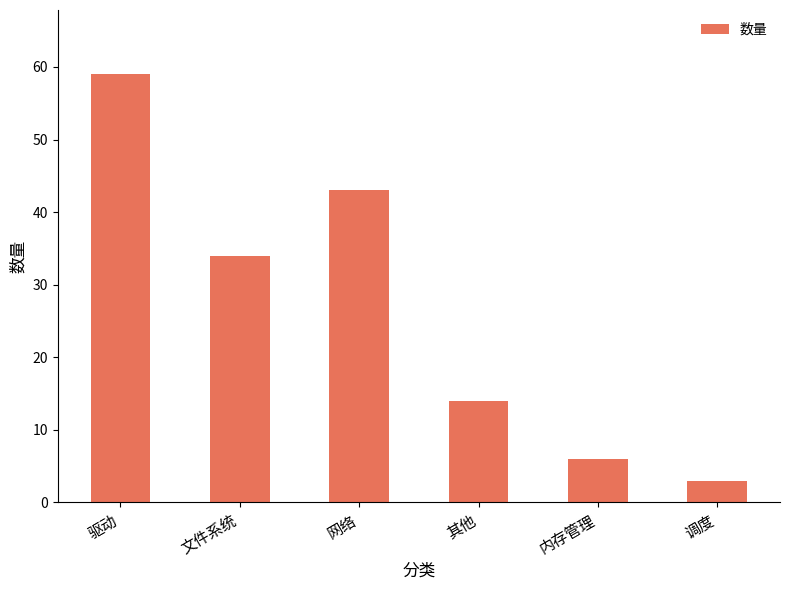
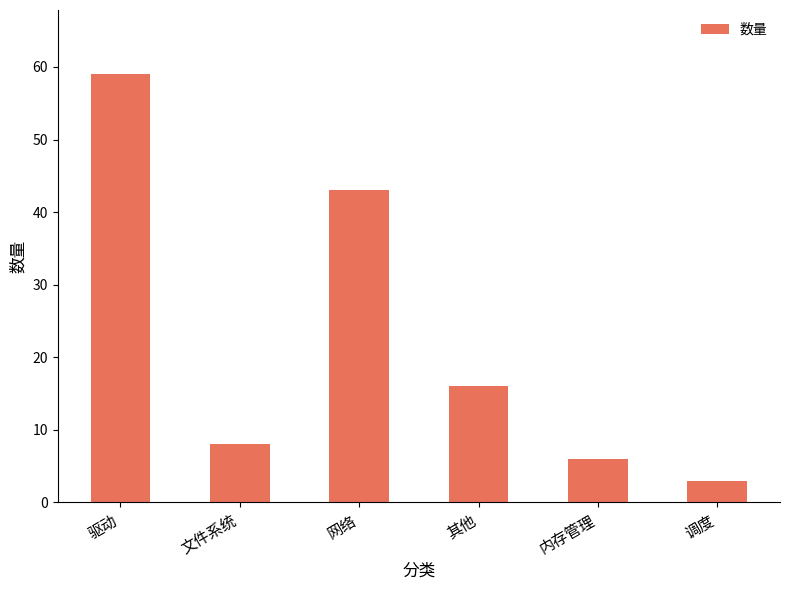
  {
    "驱动": 59,
-   "文件系统": 34,
+   "文件系统": 8,
    "网络": 43,
-   "其他": 14,
+   "其他": 16,
    "内存管理": 6,
    "调度": 3
  }
